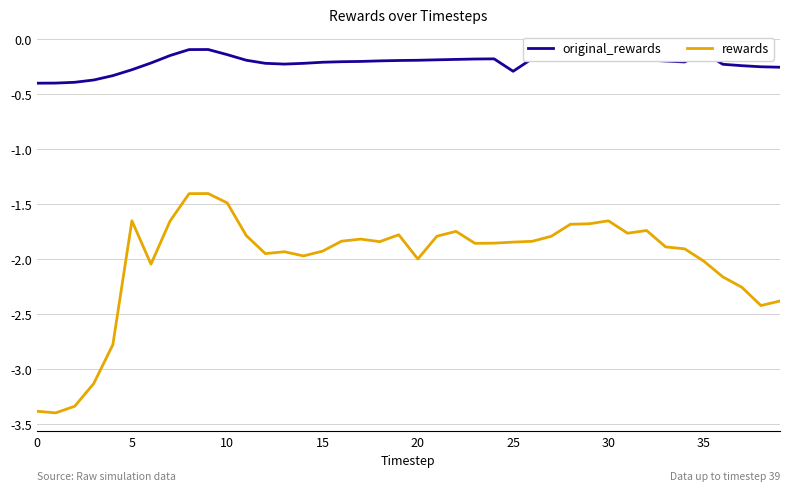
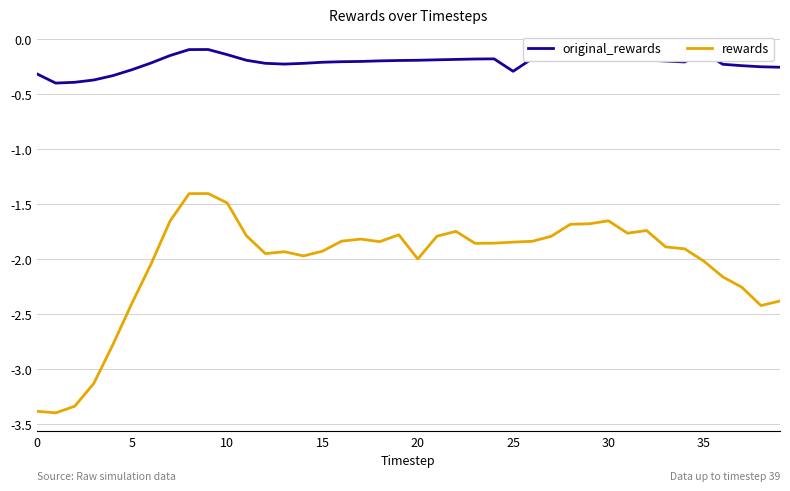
  {
    "original_rewards": {
-     "0": -0.40,
+     "0": -0.31,
      "5": -0.28,
      "10": -0.14,
      "15": -0.21,
      "20": -0.19,
      "25": -0.29
    },
    "rewards": {
      "0": -3.38,
-     "5": -1.65,
+     "5": -2.40,
      "10": -1.49,
      "15": -1.93,
      "20": -2.00,
      "25": -1.85,
      "30": -1.65,
      "35": -2.02
    }
  }
